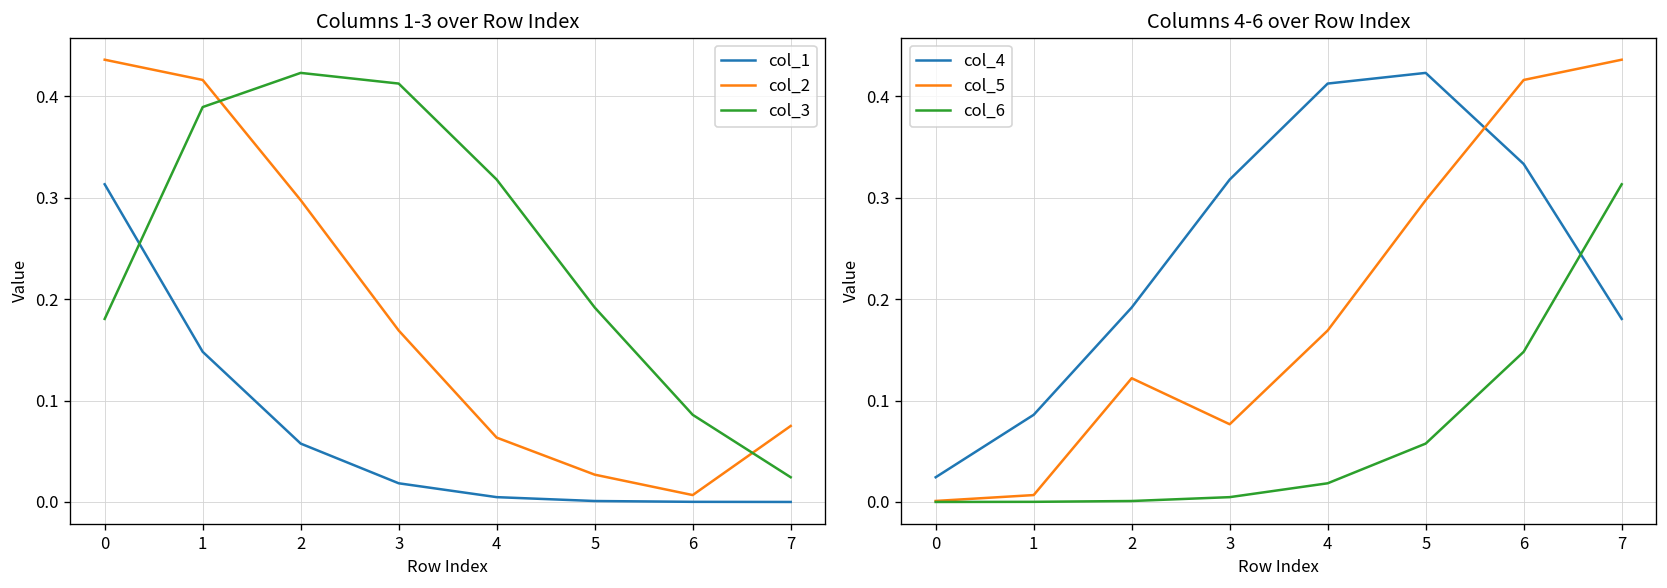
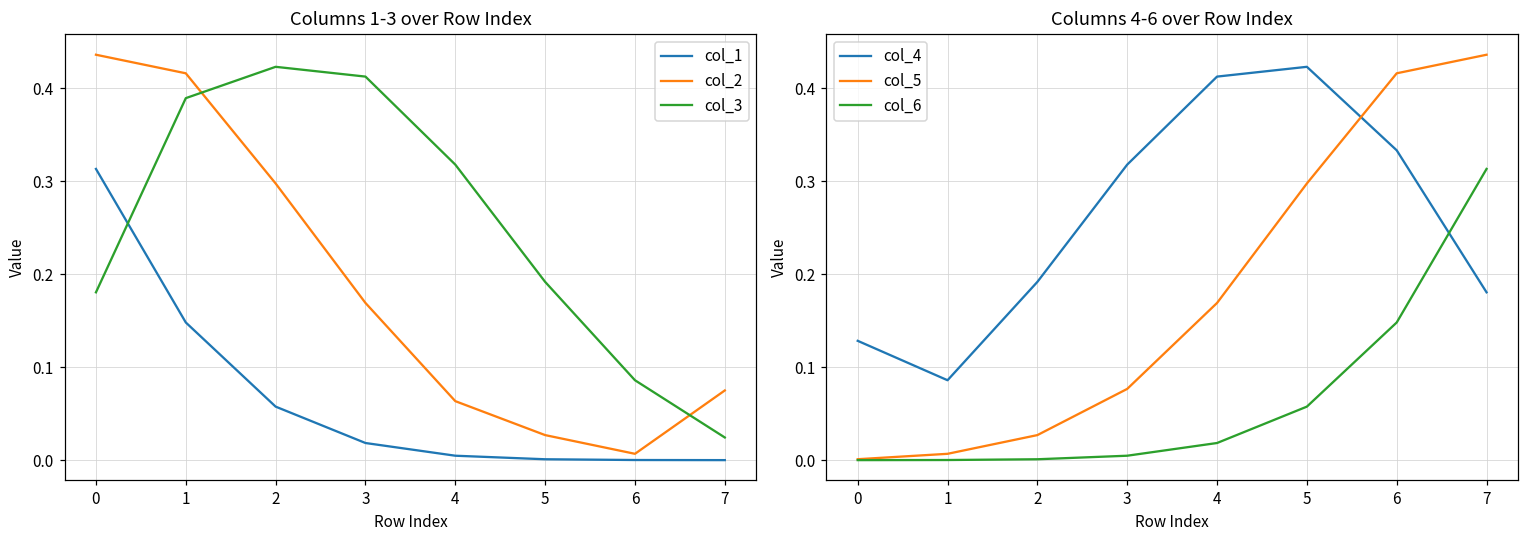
  {
    "Columns 1-3 over Row Index": {
      "col_1": {
        "0": 0.31,
        "1": 0.15,
        "2": 0.06,
        "3": 0.02,
        "4": 0.00,
        "5": 0.00,
        "6": 0.00,
        "7": 0.00
      },
      "col_2": {
        "0": 0.44,
        "1": 0.42,
        "2": 0.30,
        "3": 0.17,
        "4": 0.06,
        "5": 0.03,
        "6": 0.01,
        "7": 0.07
      },
      "col_3": {
        "0": 0.18,
        "1": 0.39,
        "2": 0.42,
        "3": 0.41,
        "4": 0.32,
        "5": 0.19,
        "6": 0.09,
        "7": 0.02
      }
    },
    "Columns 4-6 over Row Index": {
      "col_4": {
-       "0": 0.02,
+       "0": 0.13,
        "1": 0.09,
        "2": 0.19,
        "3": 0.32,
        "4": 0.41,
        "5": 0.42,
        "6": 0.33,
        "7": 0.18
      },
      "col_5": {
        "1": 0.01,
-       "2": 0.12,
+       "2": 0.03,
        "3": 0.08,
        "4": 0.17,
        "5": 0.30,
        "6": 0.42,
        "7": 0.44
      },
      "col_6": {
        "1": 0.00,
        "2": 0.00,
        "3": 0.00,
        "4": 0.02,
        "5": 0.06,
        "6": 0.15,
        "7": 0.31
      }
    }
  }
